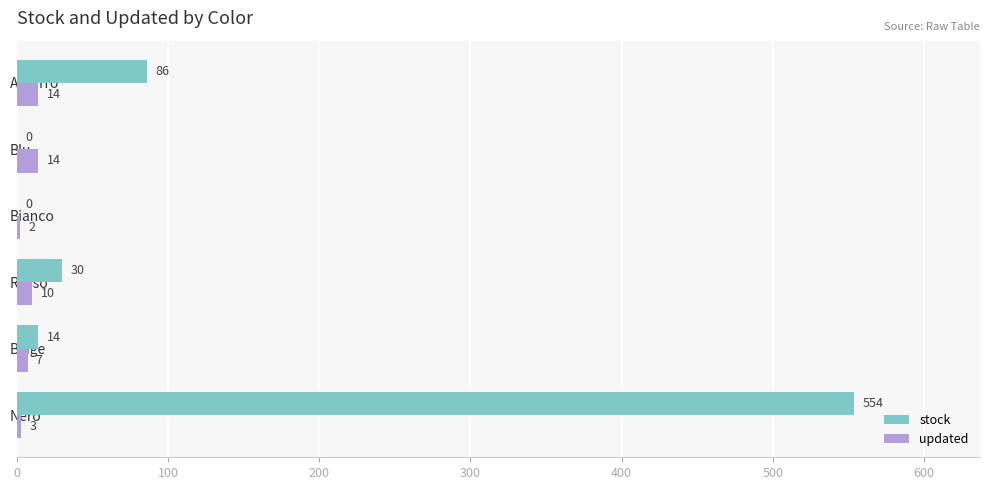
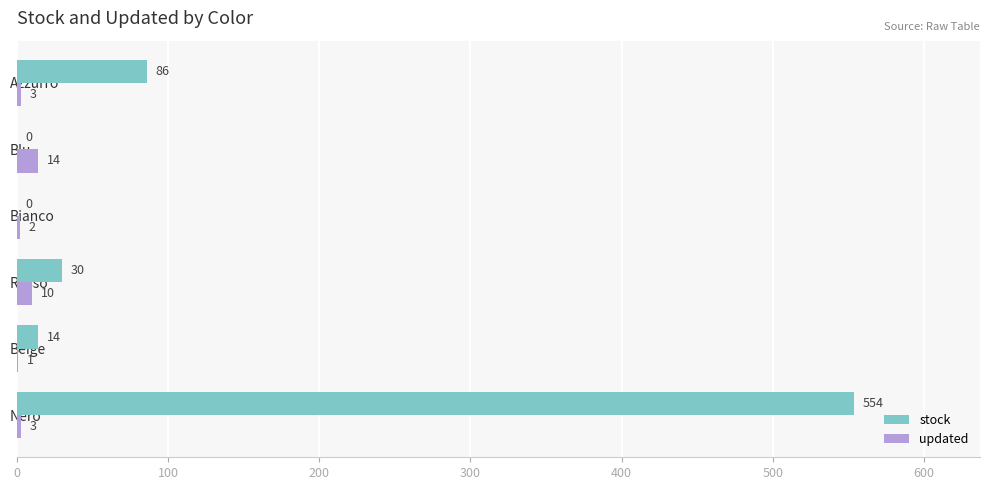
  {
    "stock": {
      "Azzurro": 86,
      "Blu": 0,
      "Bianco": 0,
      "Rosso": 30,
      "Beige": 14,
      "Nero": 554
    },
    "updated": {
-     "Azzurro": 14,
+     "Azzurro": 3,
      "Blu": 14,
      "Bianco": 2,
      "Rosso": 10,
-     "Beige": 7,
+     "Beige": 1,
      "Nero": 3
    }
  }
